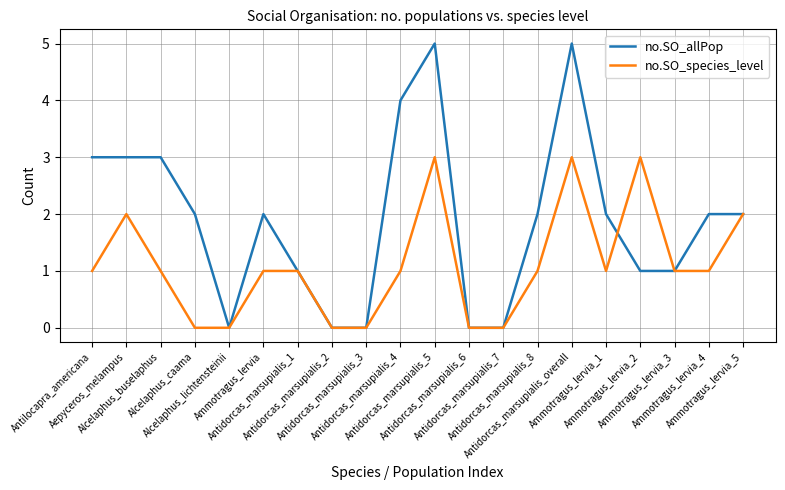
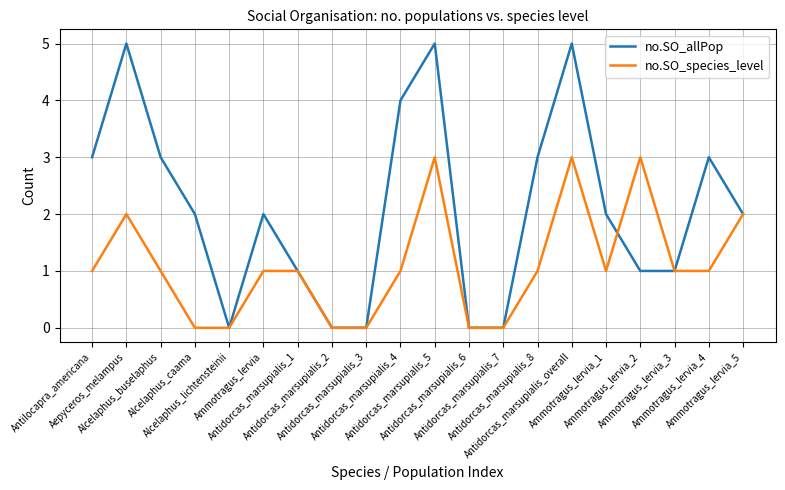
  {
    "no.SO_allPop": {
      "Antilocapra_americana": 3,
-     "Aepyceros_melampus": 3,
+     "Aepyceros_melampus": 5,
      "Alcelaphus_buselaphus": 3,
      "Alcelaphus_caama": 2,
      "Ammotragus_lervia": 2,
      "Antidorcas_marsupialis_4": 4,
      "Antidorcas_marsupialis_5": 5,
-     "Antidorcas_marsupialis_8": 2,
+     "Antidorcas_marsupialis_8": 3,
      "Antidorcas_marsupialis_overall": 5,
      "Ammotragus_lervia_1": 2,
      "Ammotragus_lervia_2": 1,
-     "Ammotragus_lervia_4": 2
+     "Ammotragus_lervia_4": 3
    },
    "no.SO_species_level": {
      "Antilocapra_americana": 1,
      "Aepyceros_melampus": 2,
      "Alcelaphus_buselaphus": 1,
      "Alcelaphus_caama": 0,
      "Ammotragus_lervia": 1,
      "Antidorcas_marsupialis_4": 1,
      "Antidorcas_marsupialis_5": 3,
      "Antidorcas_marsupialis_8": 1,
      "Antidorcas_marsupialis_overall": 3,
      "Ammotragus_lervia_1": 1,
      "Ammotragus_lervia_2": 3,
      "Ammotragus_lervia_4": 1
    }
  }
